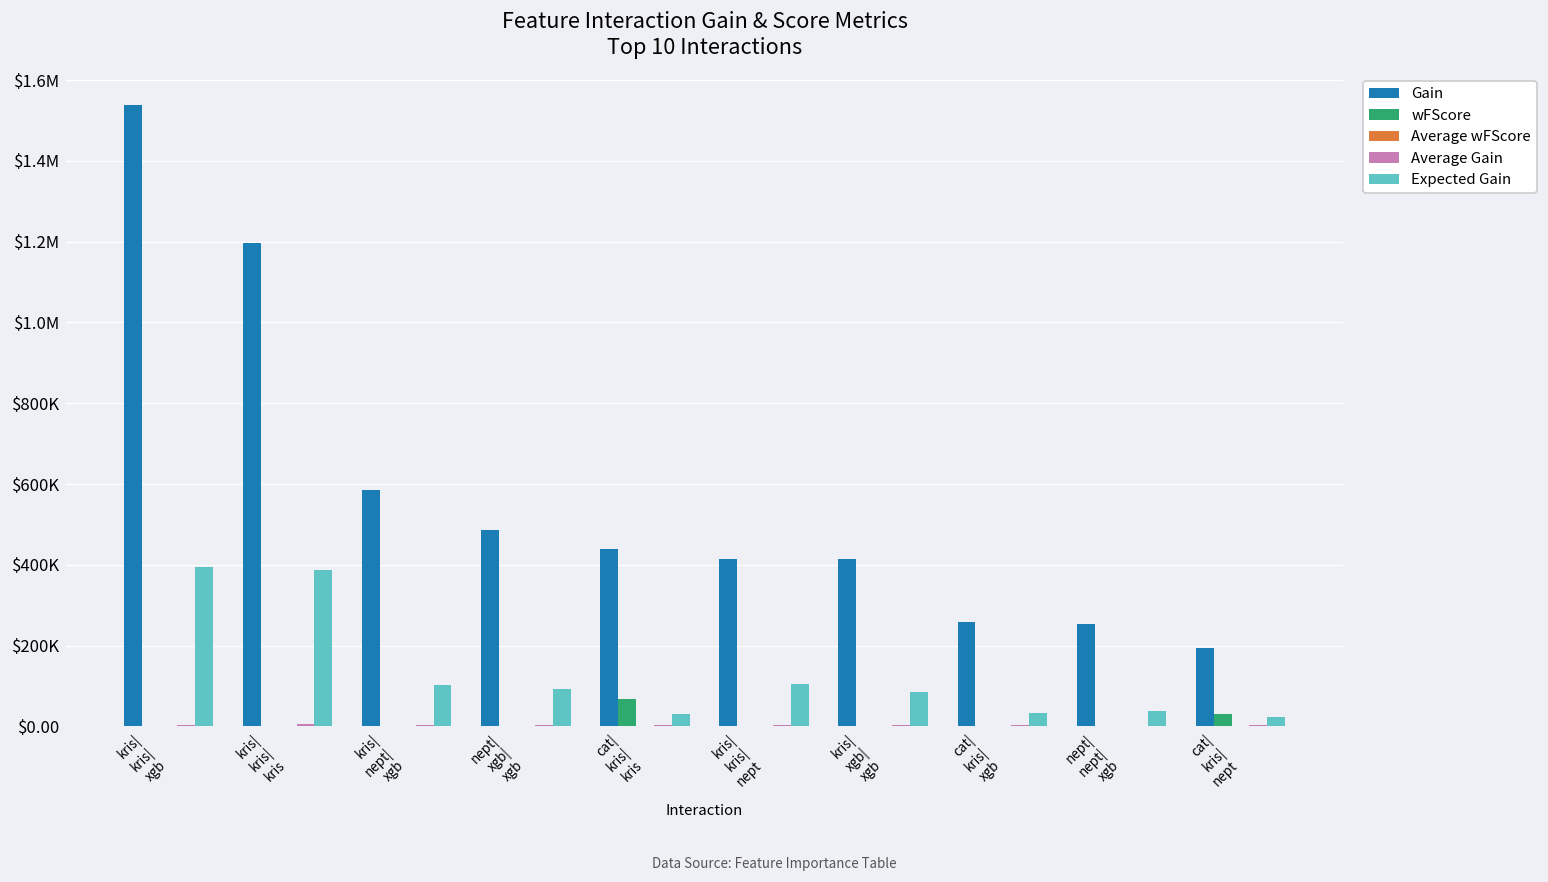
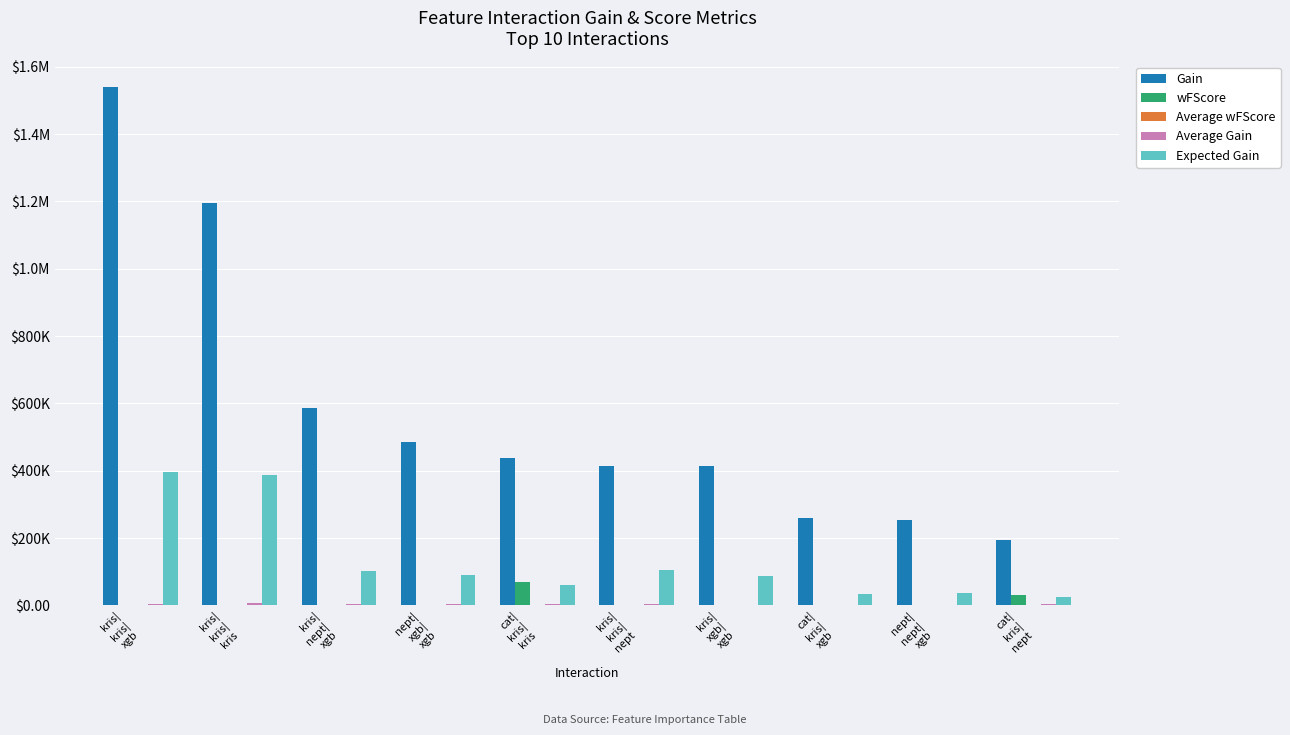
  {
    "Gain": {
      "kris| kris| xgb": "$1540000",
      "kris| kris| kris": "$1200000",
      "kris| nept| xgb": "$580000",
      "nept| xgb| xgb": "$490000",
      "cat| kris| kris": "$440000",
      "kris| kris| nept": "$420000",
      "kris| xgb| xgb": "$410000",
      "cat| kris| xgb": "$260000",
      "nept| nept| xgb": "$250000",
      "cat| kris| nept": "$190000"
    },
    "wFScore": {
      "cat| kris| kris": "$70000",
      "cat| kris| nept": "$30000"
    },
    "Expected Gain": {
      "kris| kris| xgb": "$400000",
      "kris| kris| kris": "$390000",
      "kris| nept| xgb": "$100000",
      "nept| xgb| xgb": "$90000",
-     "cat| kris| kris": "$30000",
+     "cat| kris| kris": "$60000",
      "kris| kris| nept": "$100000",
      "kris| xgb| xgb": "$90000",
      "cat| kris| xgb": "$30000",
      "nept| nept| xgb": "$40000",
      "cat| kris| nept": "$20000"
    }
  }
